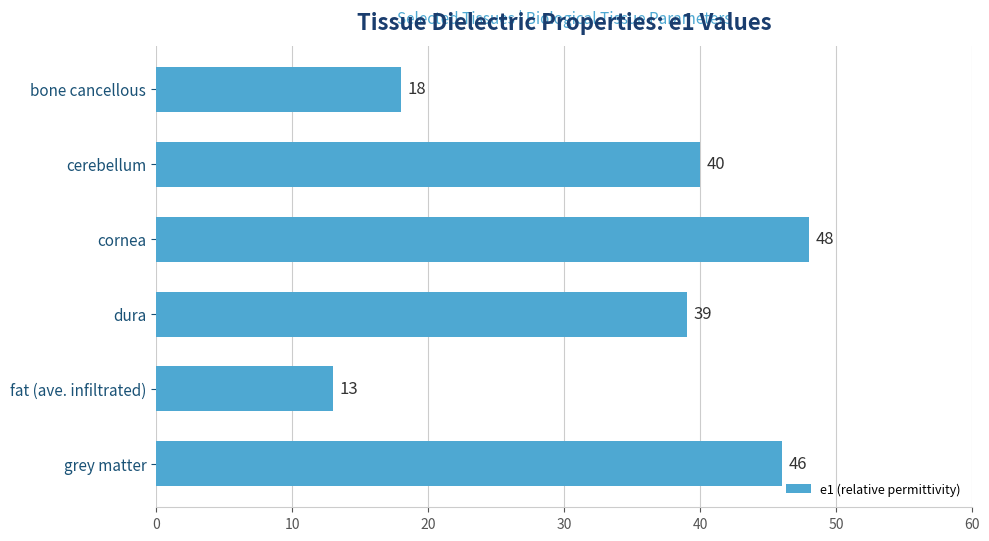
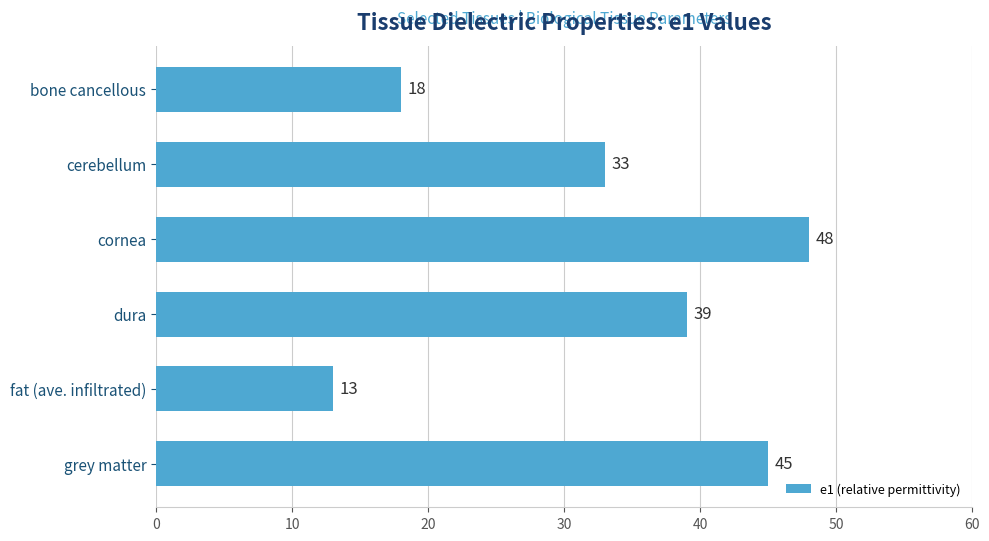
  {
    "bone cancellous": 18,
-   "cerebellum": 40,
+   "cerebellum": 33,
    "cornea": 48,
    "dura": 39,
    "fat (ave. infiltrated)": 13,
-   "grey matter": 46
+   "grey matter": 45
  }
